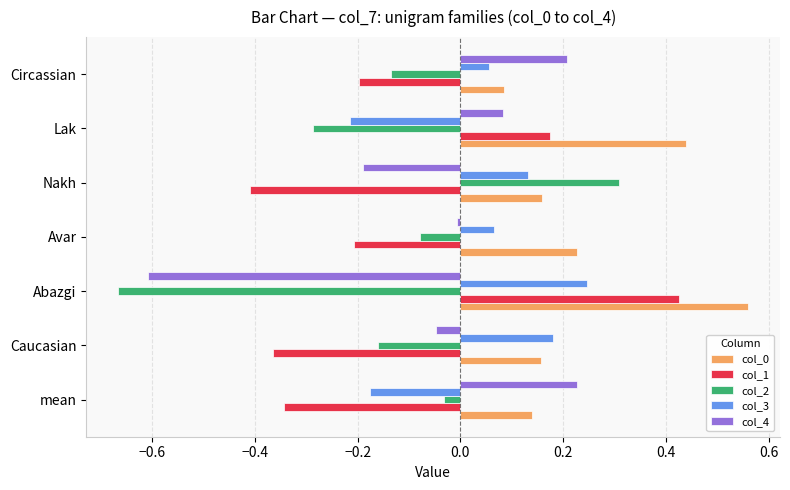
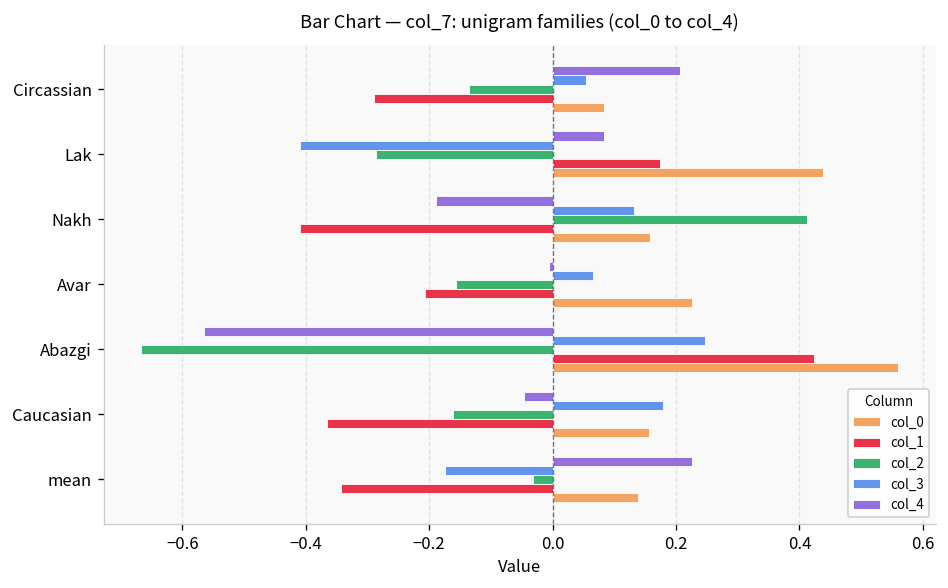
  {
    "col_0": {
      "Circassian": 0.08,
      "Lak": 0.44,
      "Nakh": 0.16,
      "Avar": 0.23,
      "Abazgi": 0.56,
      "Caucasian": 0.16,
      "mean": 0.14
    },
    "col_1": {
-     "Circassian": -0.20,
+     "Circassian": -0.29,
      "Lak": 0.17,
      "Nakh": -0.41,
      "Avar": -0.21,
      "Abazgi": 0.42,
      "Caucasian": -0.37,
      "mean": -0.34
    },
    "col_2": {
      "Circassian": -0.14,
      "Lak": -0.29,
-     "Nakh": 0.31,
-     "Avar": -0.08,
+     "Nakh": 0.41,
+     "Avar": -0.16,
      "Abazgi": -0.67,
      "Caucasian": -0.16,
      "mean": -0.03
    },
    "col_3": {
      "Circassian": 0.05,
-     "Lak": -0.22,
+     "Lak": -0.41,
      "Nakh": 0.13,
      "Avar": 0.07,
      "Abazgi": 0.25,
      "Caucasian": 0.18,
      "mean": -0.18
    },
    "col_4": {
      "Circassian": 0.21,
      "Lak": 0.08,
      "Nakh": -0.19,
      "Avar": -0.01,
-     "Abazgi": -0.61,
+     "Abazgi": -0.57,
      "Caucasian": -0.05,
      "mean": 0.23
    }
  }
